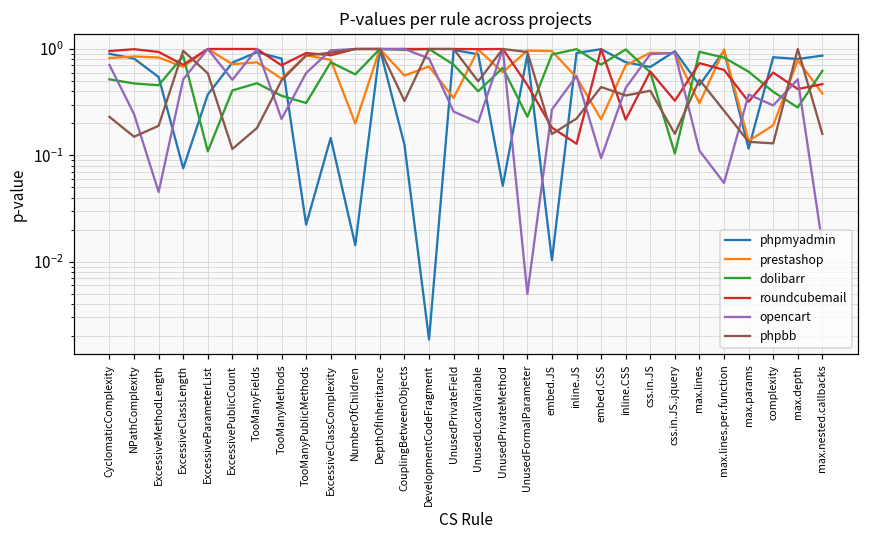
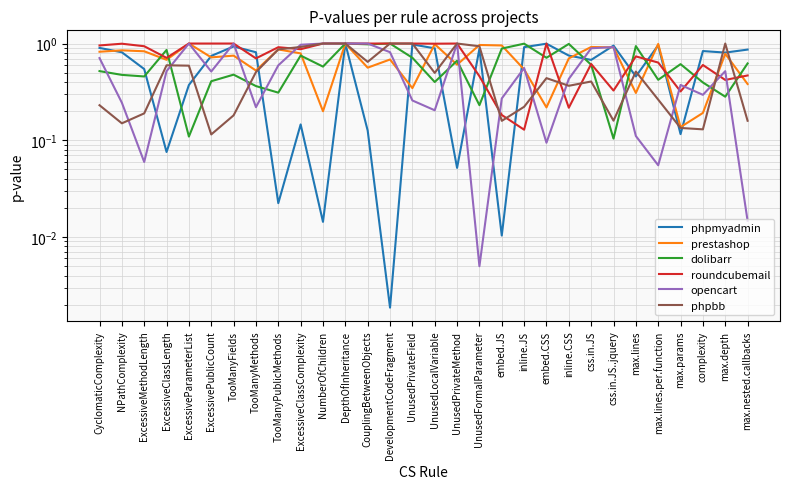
  {
    "phpmyadmin": {
      "ExcessiveMethodLength": 0.5,
      "ExcessiveClassLength": 0.08,
      "ExcessiveParameterList": 0.37,
      "TooManyFields": 0.9,
      "TooManyMethods": 0.8,
      "TooManyPublicMethods": 0.022,
      "ExcessiveClassComplexity": 0.15,
      "NumberOfChildren": 0.014,
      "CouplingBetweenObjects": 0.13,
      "DevelopmentCodeFragment": 0.0019,
      "UnusedLocalVariable": 0.9,
      "UnusedPrivateMethod": 0.05,
      "embed.JS": 0.01,
      "inline.JS": 0.9,
      "inline.CSS": 0.8,
      "css.in.JS": 0.7,
      "max.lines": 0.5,
      "max.params": 0.12,
      "complexity": 0.8,
      "max.nested.callbacks": 0.9
    },
    "prestashop": {
      "CyclomaticComplexity": 0.8,
      "ExcessiveMethodLength": 0.8,
      "TooManyFields": 0.7,
      "NumberOfChildren": 0.20,
      "CouplingBetweenObjects": 0.6,
      "DevelopmentCodeFragment": 0.7,
      "UnusedPrivateField": 0.35,
      "UnusedPrivateMethod": 0.6,
      "embed.JS": 1.0,
      "embed.CSS": 0.22,
      "inline.CSS": 0.7,
      "max.lines": 0.31,
      "complexity": 0.19,
      "max.nested.callbacks": 0.38
    },
    "dolibarr": {
      "CyclomaticComplexity": 0.5,
      "NPathComplexity": 0.5,
      "ExcessiveMethodLength": 0.5,
      "ExcessiveClassLength": 0.9,
      "ExcessiveParameterList": 0.11,
      "ExcessivePublicCount": 0.4,
      "TooManyFields": 0.5,
      "TooManyMethods": 0.36,
      "TooManyPublicMethods": 0.3,
      "NumberOfChildren": 0.6,
      "UnusedPrivateField": 0.7,
      "UnusedLocalVariable": 0.4,
      "UnusedPrivateMethod": 0.7,
      "UnusedFormalParameter": 0.23,
      "embed.JS": 0.9,
      "inline.JS": 1.0,
      "embed.CSS": 0.7,
      "inline.CSS": 1.0,
      "css.in.JS..jquery": 0.1,
      "max.lines": 0.9,
-     "max.lines.per.function": 0.8,
+     "max.lines.per.function": 0.4,
      "max.params": 0.6,
      "complexity": 0.4,
      "max.depth": 0.28,
      "max.nested.callbacks": 0.6
    },
    "roundcubemail": {
      "NPathComplexity": 1.0,
      "ExcessiveMethodLength": 0.9,
      "ExcessivePublicCount": 1.0,
      "TooManyMethods": 0.7,
      "UnusedFormalParameter": 0.5,
      "embed.JS": 0.18,
      "inline.JS": 0.13,
      "inline.CSS": 0.22,
      "css.in.JS..jquery": 0.33,
      "max.lines": 0.7,
      "max.lines.per.function": 0.6,
      "max.params": 0.32,
      "complexity": 0.6,
      "max.depth": 0.4,
      "max.nested.callbacks": 0.5
    },
    "opencart": {
      "CyclomaticComplexity": 0.7,
      "NPathComplexity": 0.24,
-     "ExcessiveMethodLength": 0.05,
+     "ExcessiveMethodLength": 0.06,
      "ExcessiveClassLength": 0.5,
      "ExcessivePublicCount": 0.5,
      "TooManyMethods": 0.22,
      "TooManyPublicMethods": 0.6,
      "DevelopmentCodeFragment": 0.8,
      "UnusedPrivateField": 0.26,
      "UnusedLocalVariable": 0.20,
      "UnusedFormalParameter": 0.005,
      "embed.JS": 0.27,
      "embed.CSS": 0.09,
      "inline.CSS": 0.4,
      "max.lines": 0.11,
      "max.lines.per.function": 0.06,
      "max.params": 0.37,
      "complexity": 0.30,
      "max.depth": 0.5
    },
    "phpbb": {
      "CyclomaticComplexity": 0.23,
      "NPathComplexity": 0.15,
      "ExcessiveMethodLength": 0.19,
-     "ExcessiveClassLength": 1.0,
+     "ExcessiveClassLength": 0.6,
      "ExcessiveParameterList": 0.6,
      "ExcessivePublicCount": 0.11,
      "TooManyFields": 0.18,
-     "CouplingBetweenObjects": 0.32,
+     "CouplingBetweenObjects": 0.6,
      "UnusedLocalVariable": 0.5,
      "embed.JS": 0.16,
      "inline.JS": 0.22,
      "embed.CSS": 0.4,
      "inline.CSS": 0.37,
      "css.in.JS": 0.41,
      "css.in.JS..jquery": 0.16,
      "max.lines": 0.5,
      "max.lines.per.function": 0.26,
      "complexity": 0.13,
      "max.depth": 1.0,
      "max.nested.callbacks": 0.16
    }
  }
